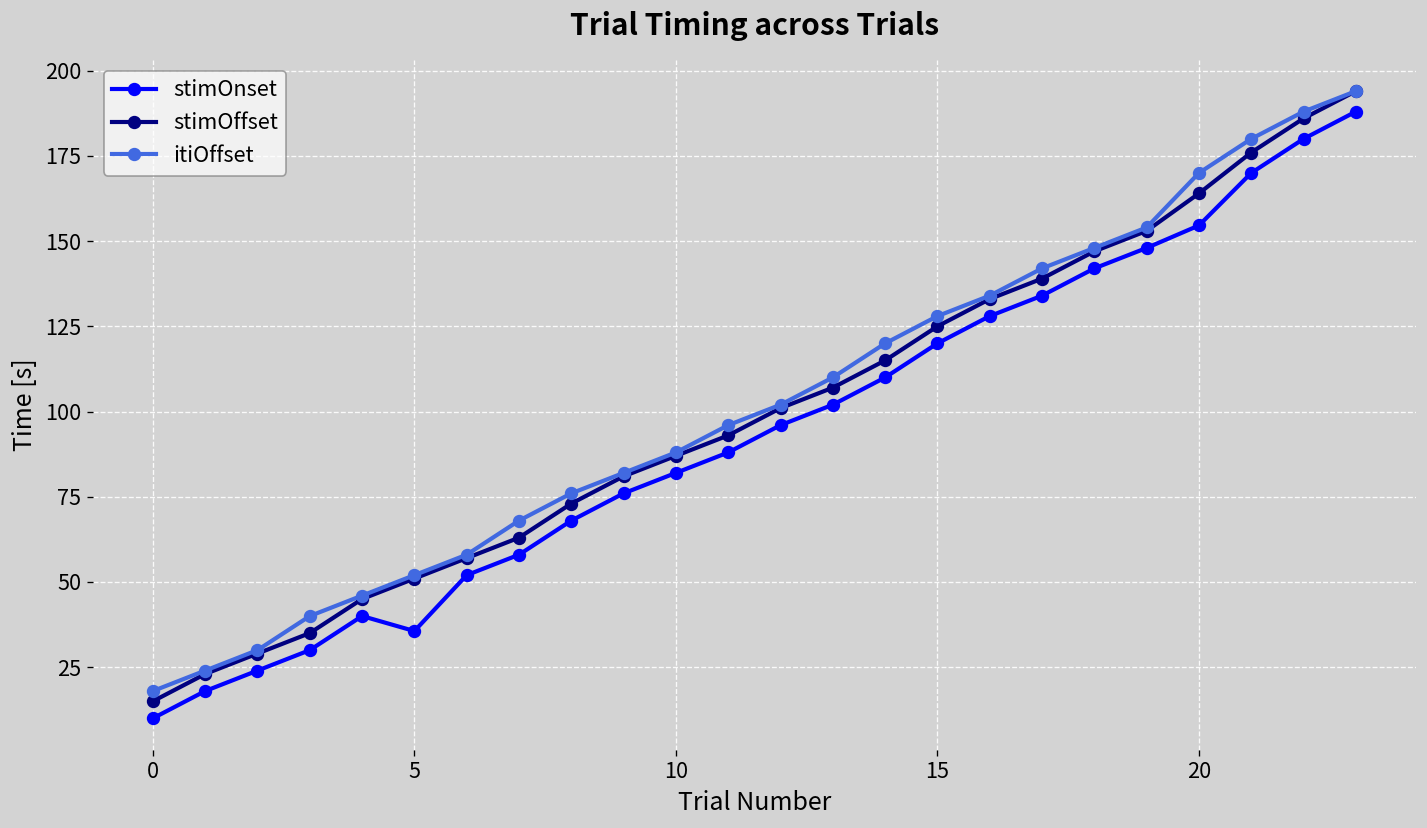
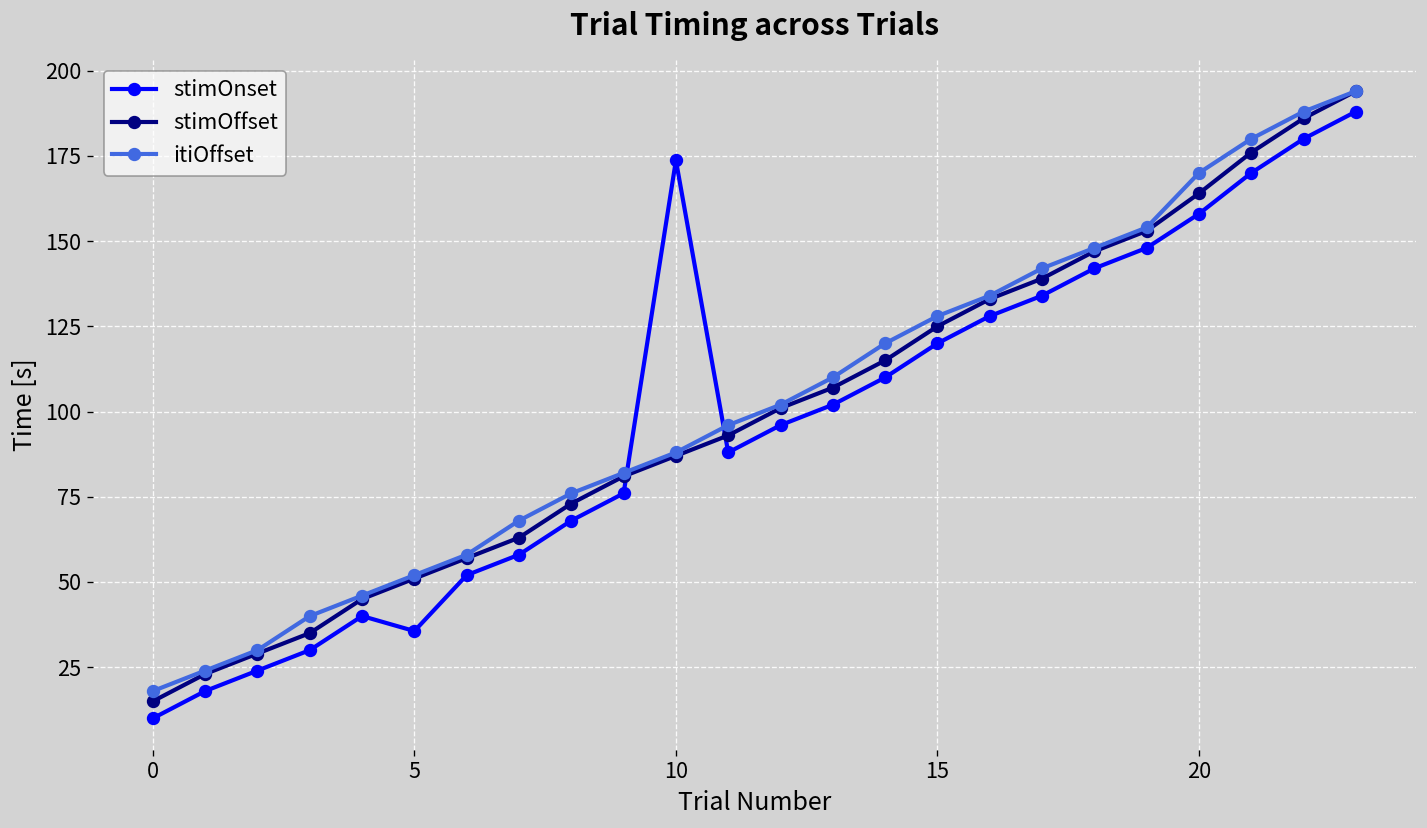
  {
    "stimOnset": {
      "0": 10,
      "5": 36,
-     "10": 82,
+     "10": 174,
      "15": 120,
-     "20": 155
+     "20": 158
    },
    "stimOffset": {
      "0": 15,
      "5": 51,
      "10": 87,
      "15": 125,
      "20": 164
    },
    "itiOffset": {
      "0": 18,
      "5": 52,
      "10": 88,
      "15": 128,
      "20": 170
    }
  }
